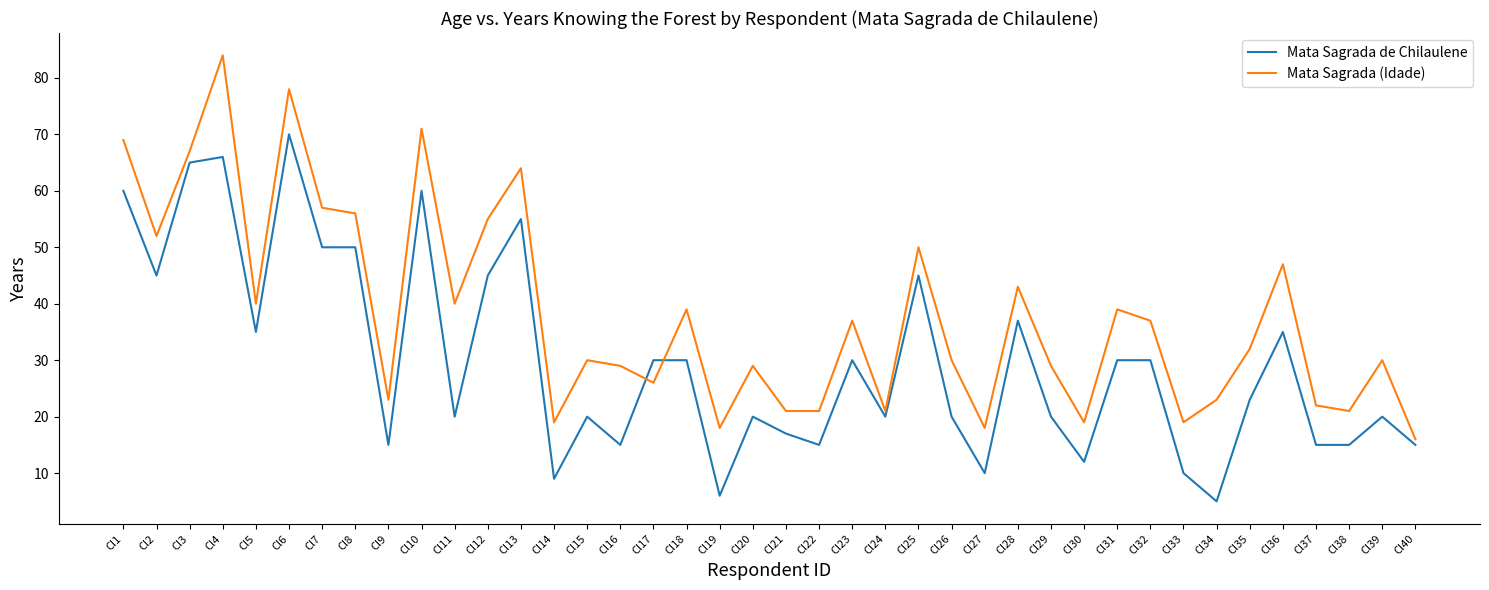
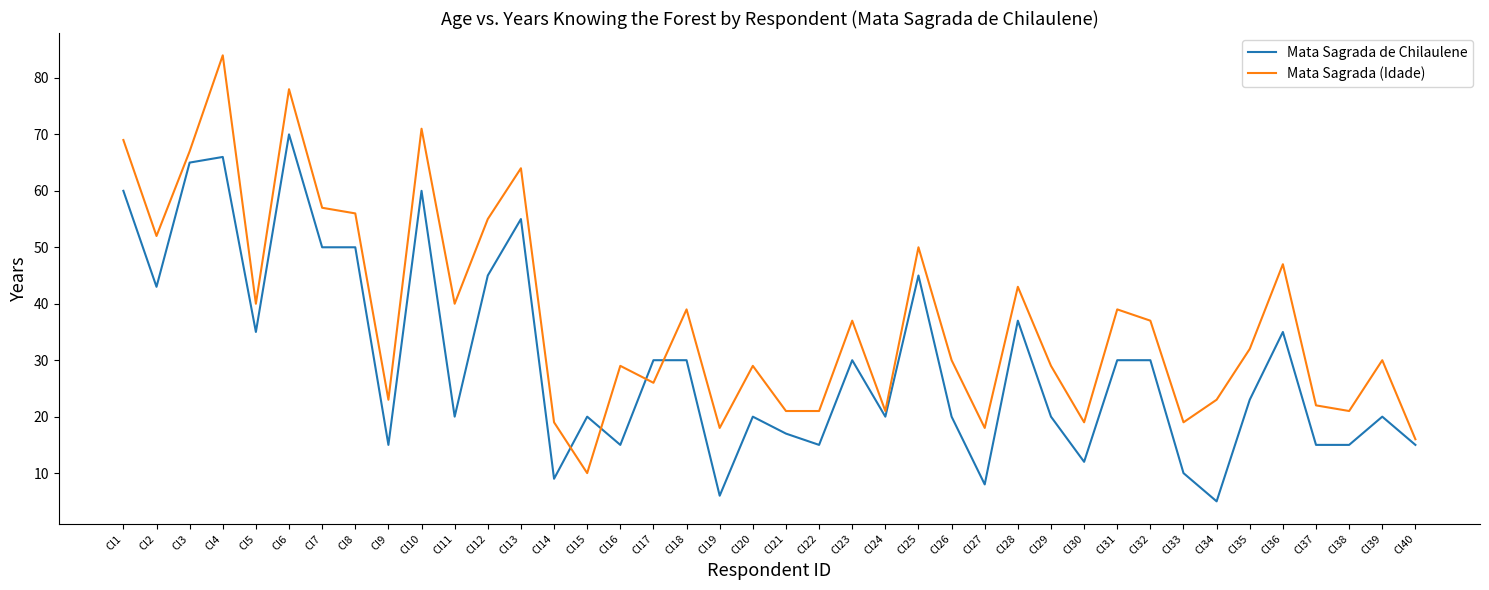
  {
    "Mata Sagrada de Chilaulene": {
      "Cl1": 60,
-     "Cl2": 45,
+     "Cl2": 43,
      "Cl3": 65,
      "Cl4": 66,
      "Cl5": 35,
      "Cl6": 70,
      "Cl7": 50,
      "Cl8": 50,
      "Cl9": 15,
      "Cl10": 60,
      "Cl11": 20,
      "Cl12": 45,
      "Cl13": 55,
      "Cl14": 9,
      "Cl15": 20,
      "Cl16": 15,
      "Cl17": 30,
      "Cl18": 30,
      "Cl19": 6,
      "Cl20": 20,
      "Cl21": 17,
      "Cl22": 15,
      "Cl23": 30,
      "Cl24": 20,
      "Cl25": 45,
      "Cl26": 20,
-     "Cl27": 10,
+     "Cl27": 8,
      "Cl28": 37,
      "Cl29": 20,
      "Cl30": 12,
      "Cl31": 30,
      "Cl32": 30,
      "Cl33": 10,
      "Cl34": 5,
      "Cl35": 23,
      "Cl36": 35,
      "Cl37": 15,
      "Cl38": 15,
      "Cl39": 20,
      "Cl40": 15
    },
    "Mata Sagrada (Idade)": {
      "Cl1": 69,
      "Cl2": 52,
      "Cl3": 67,
      "Cl4": 84,
      "Cl5": 40,
      "Cl6": 78,
      "Cl7": 57,
      "Cl8": 56,
      "Cl9": 23,
      "Cl10": 71,
      "Cl11": 40,
      "Cl12": 55,
      "Cl13": 64,
      "Cl14": 19,
-     "Cl15": 30,
+     "Cl15": 10,
      "Cl16": 29,
      "Cl17": 26,
      "Cl18": 39,
      "Cl19": 18,
      "Cl20": 29,
      "Cl21": 21,
      "Cl22": 21,
      "Cl23": 37,
      "Cl24": 21,
      "Cl25": 50,
      "Cl26": 30,
      "Cl27": 18,
      "Cl28": 43,
      "Cl29": 29,
      "Cl30": 19,
      "Cl31": 39,
      "Cl32": 37,
      "Cl33": 19,
      "Cl34": 23,
      "Cl35": 32,
      "Cl36": 47,
      "Cl37": 22,
      "Cl38": 21,
      "Cl39": 30,
      "Cl40": 16
    }
  }
